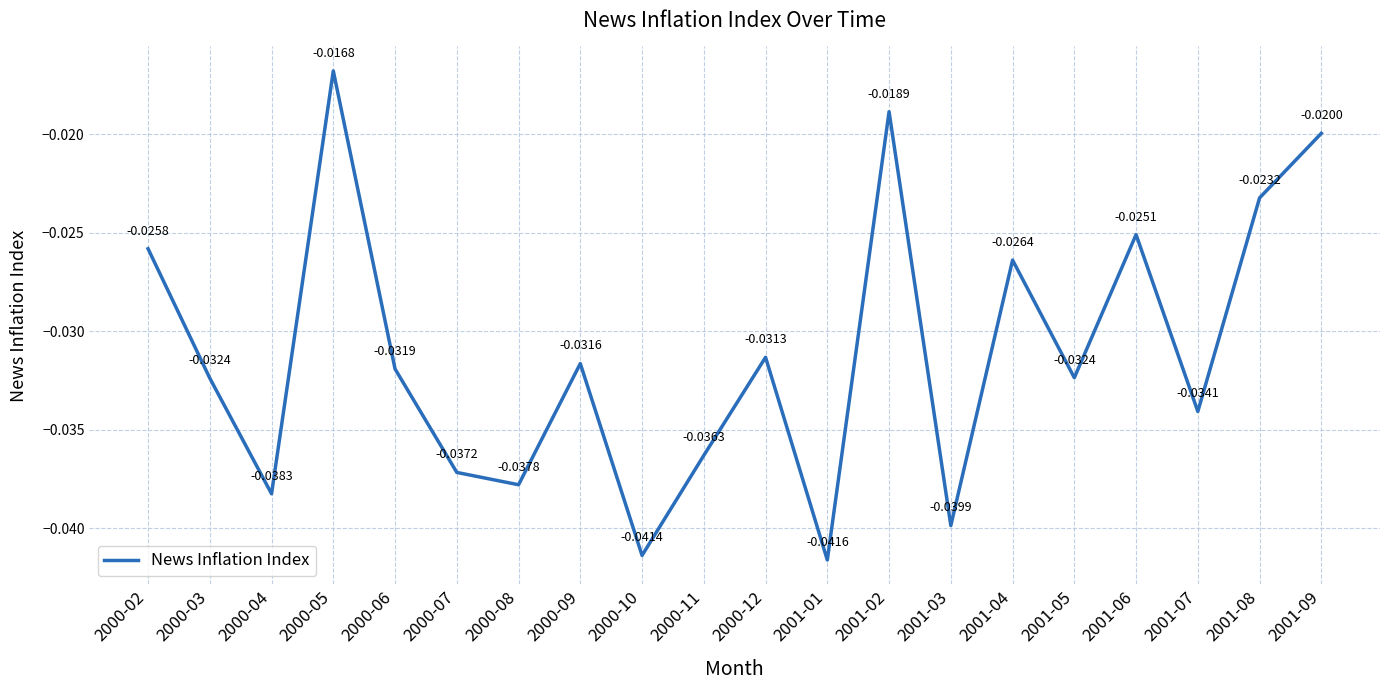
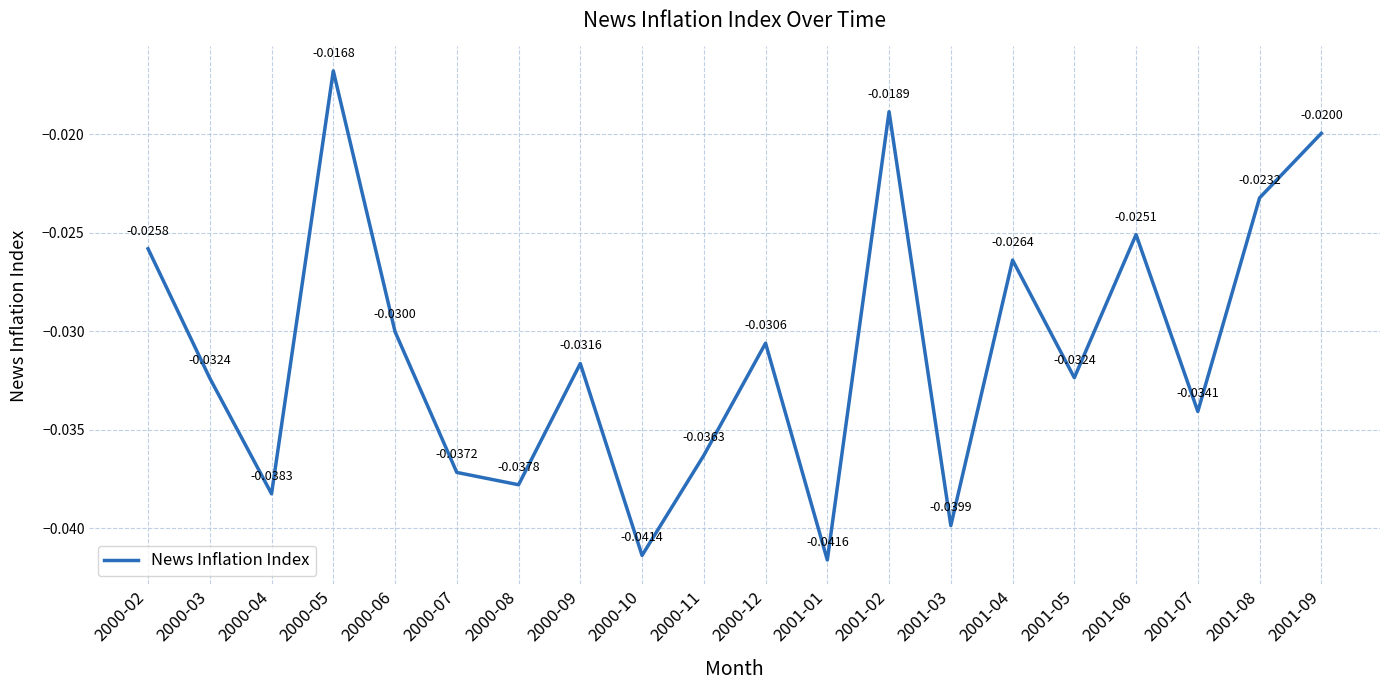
  {
    "2000-02": -0.0258,
    "2000-03": -0.0324,
    "2000-04": -0.0383,
    "2000-05": -0.0168,
-   "2000-06": -0.0319,
+   "2000-06": -0.0300,
    "2000-07": -0.0372,
    "2000-08": -0.0378,
    "2000-09": -0.0316,
    "2000-10": -0.0414,
    "2000-11": -0.0363,
-   "2000-12": -0.0313,
+   "2000-12": -0.0306,
    "2001-01": -0.0416,
    "2001-02": -0.0189,
    "2001-03": -0.0399,
    "2001-04": -0.0264,
    "2001-05": -0.0324,
    "2001-06": -0.0251,
    "2001-07": -0.0341,
    "2001-08": -0.0232,
    "2001-09": -0.0200
  }
